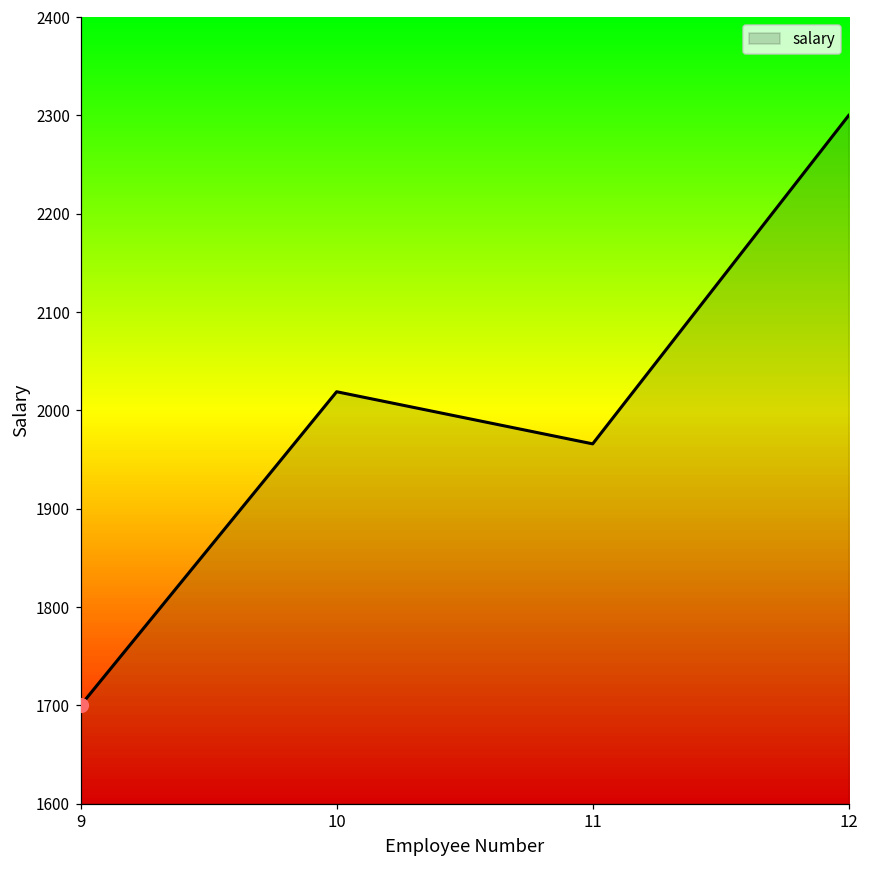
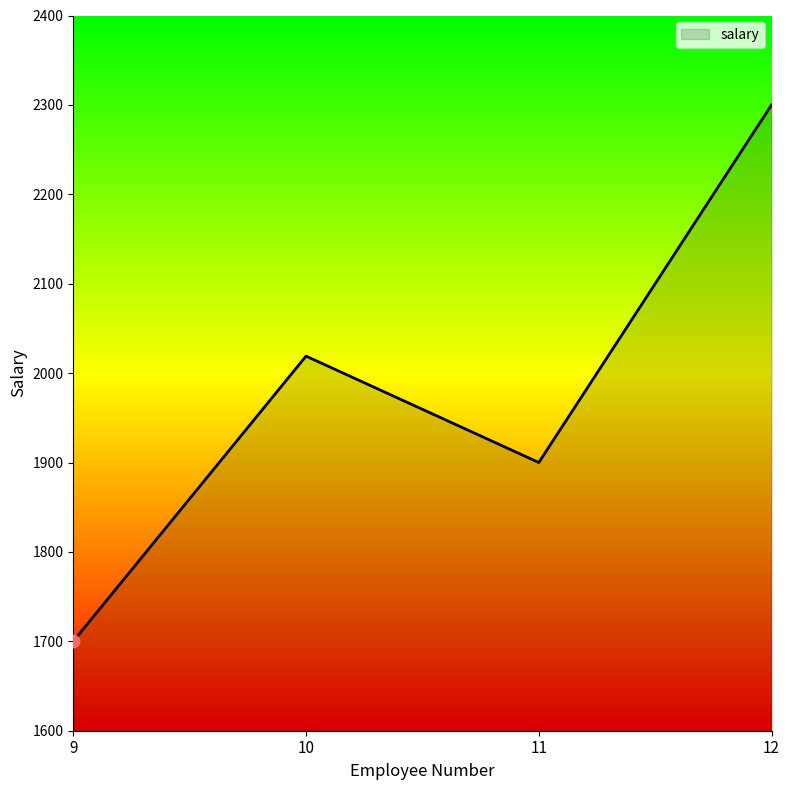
  {
    "salary": {
      "10": 2020,
-     "11": 1970,
+     "11": 1900,
      "12": 2300
    }
  }
